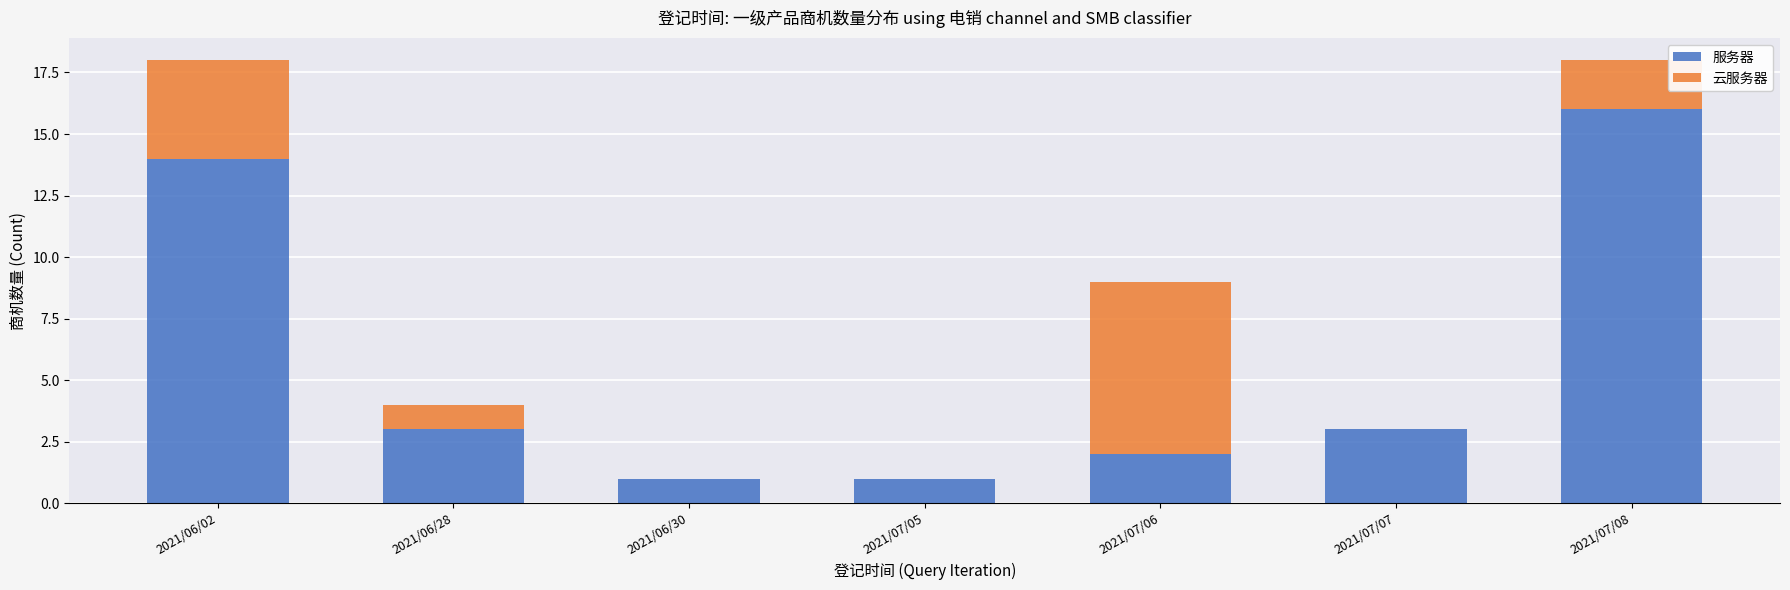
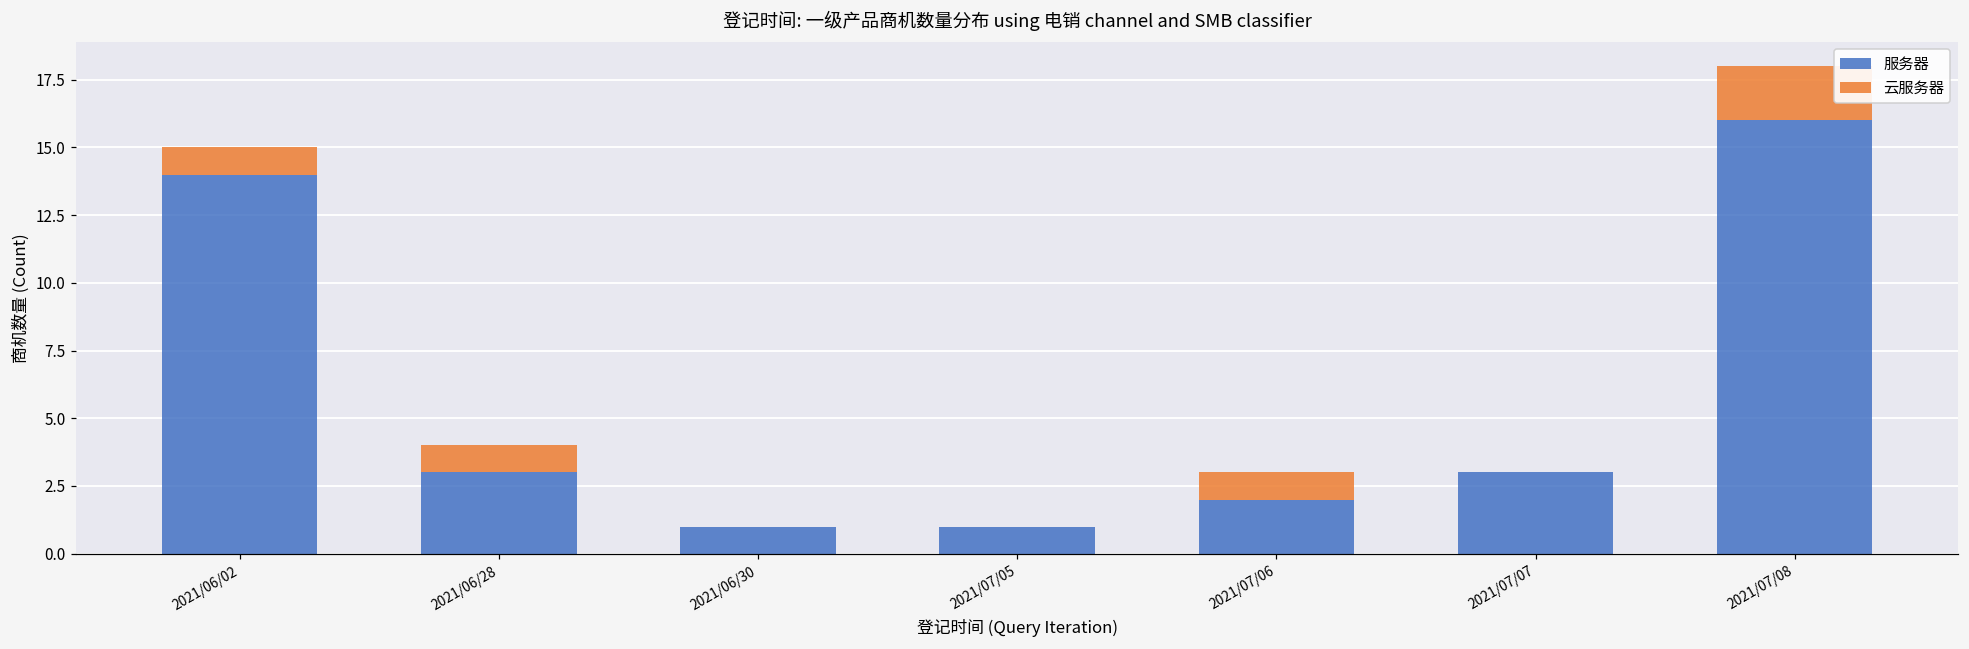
  {
    "服务器": {
      "2021/06/02": 14,
      "2021/06/28": 3,
      "2021/06/30": 1,
      "2021/07/05": 1,
      "2021/07/06": 2,
      "2021/07/07": 3,
      "2021/07/08": 16
    },
    "云服务器": {
-     "2021/06/02": 4,
+     "2021/06/02": 1,
      "2021/06/28": 1,
      "2021/06/30": 0,
      "2021/07/05": 0,
-     "2021/07/06": 7,
+     "2021/07/06": 1,
      "2021/07/07": 0,
      "2021/07/08": 2
    }
  }
